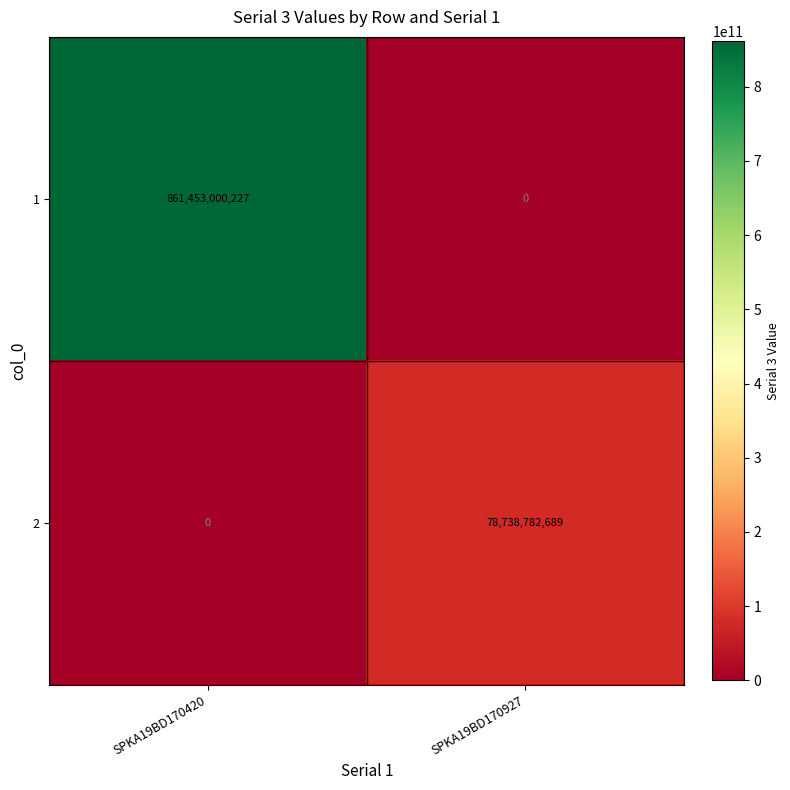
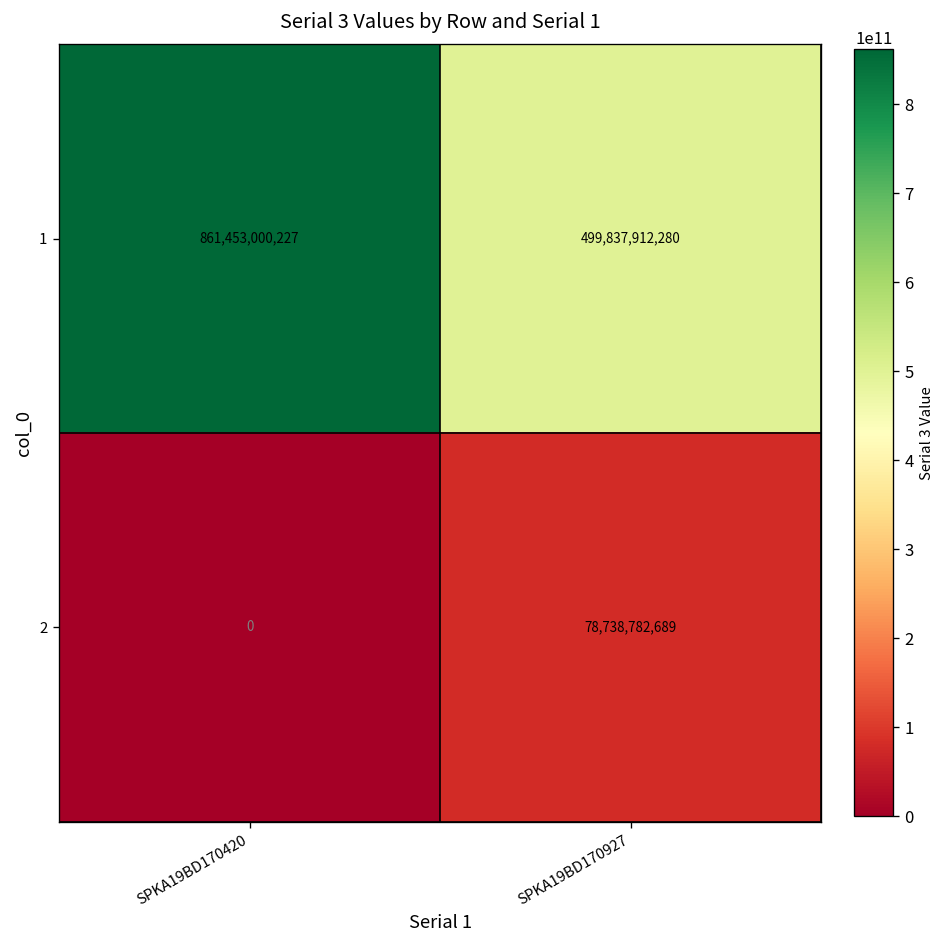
  {
    "1": {
      "SPKA19BD170420": "861,453,000,227",
-     "SPKA19BD170927": "0"
+     "SPKA19BD170927": "499,837,912,280"
    },
    "2": {
      "SPKA19BD170420": "0",
      "SPKA19BD170927": "78,738,782,689"
    }
  }
